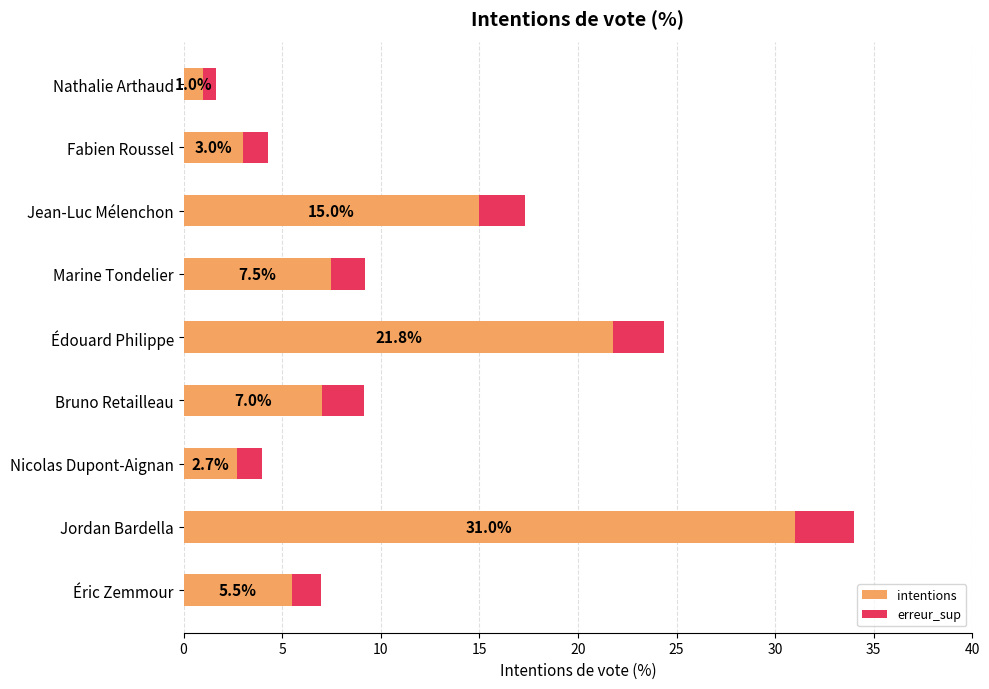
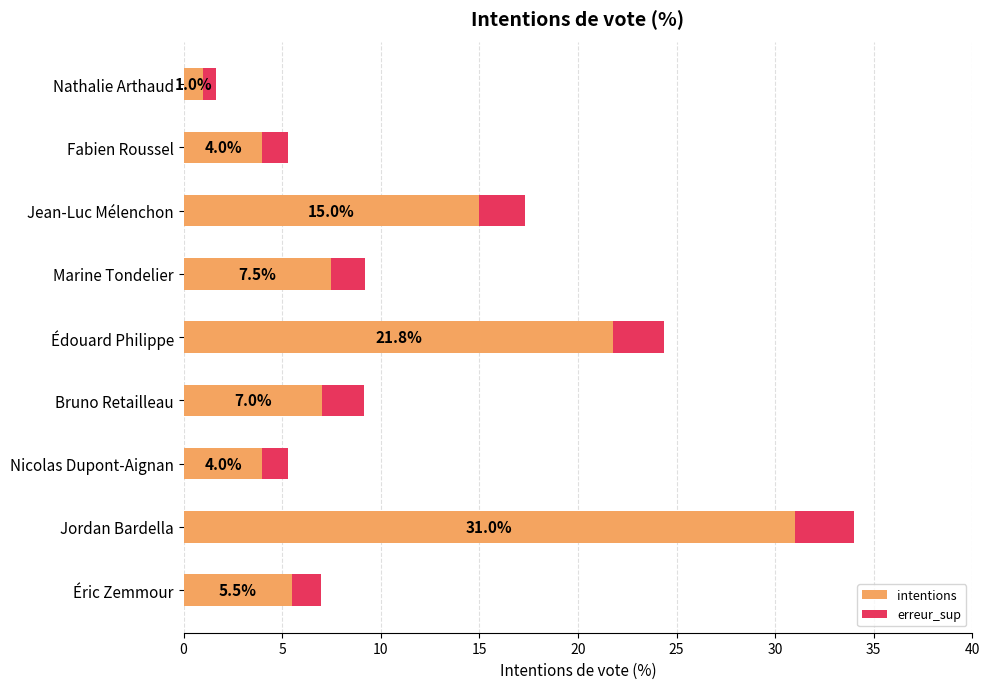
  {
    "intentions": {
      "Nathalie Arthaud": "1.0%",
-     "Fabien Roussel": "3.0%",
+     "Fabien Roussel": "4.0%",
      "Jean-Luc Mélenchon": "15.0%",
      "Marine Tondelier": "7.5%",
      "Édouard Philippe": "21.8%",
      "Bruno Retailleau": "7.0%",
-     "Nicolas Dupont-Aignan": "2.7%",
+     "Nicolas Dupont-Aignan": "4.0%",
      "Jordan Bardella": "31.0%",
      "Éric Zemmour": "5.5%"
    }
  }
